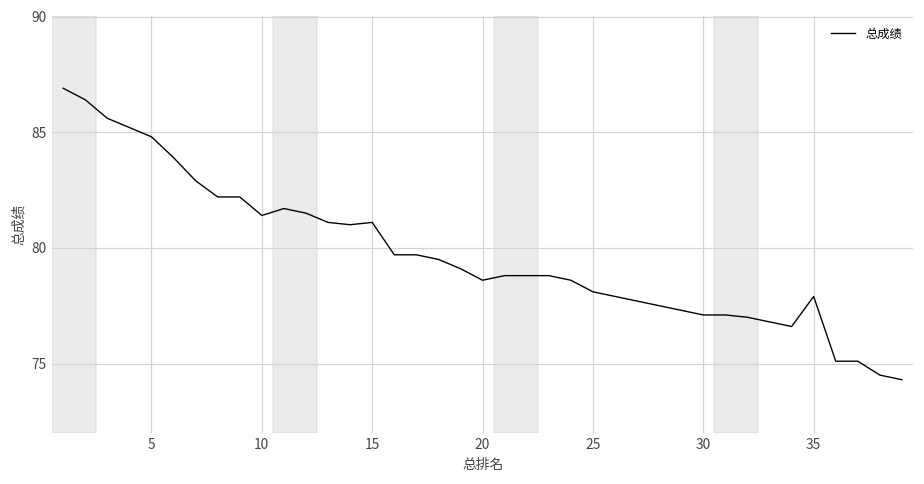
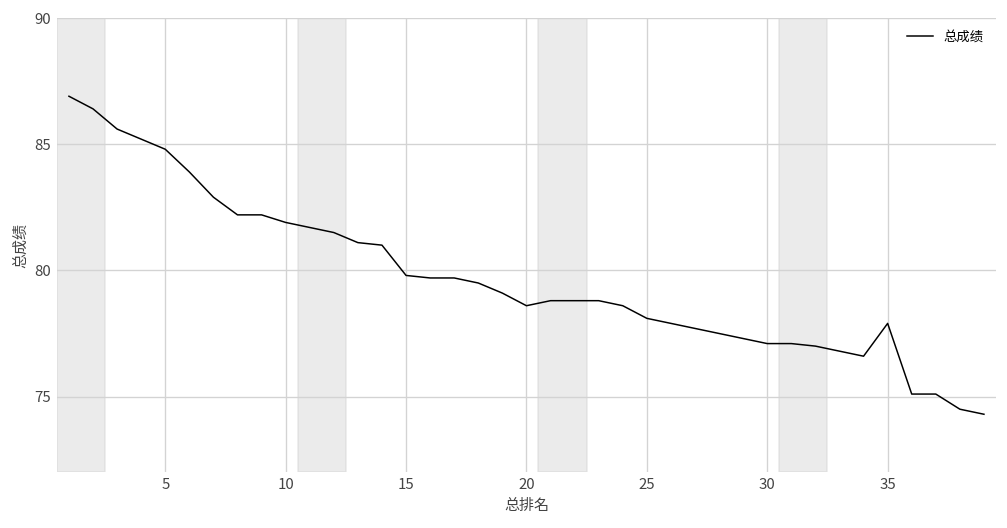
  {
    "5": 84.8,
-   "10": 81.4,
-   "15": 81.1,
+   "10": 81.9,
+   "15": 79.8,
    "20": 78.6,
    "25": 78.1,
    "30": 77.1,
    "35": 77.9
  }
